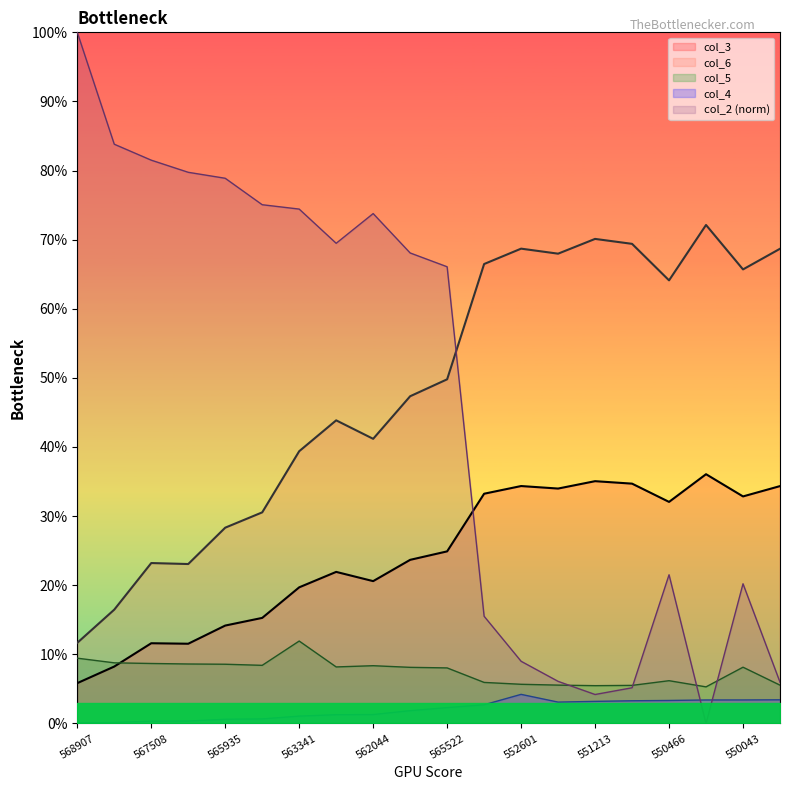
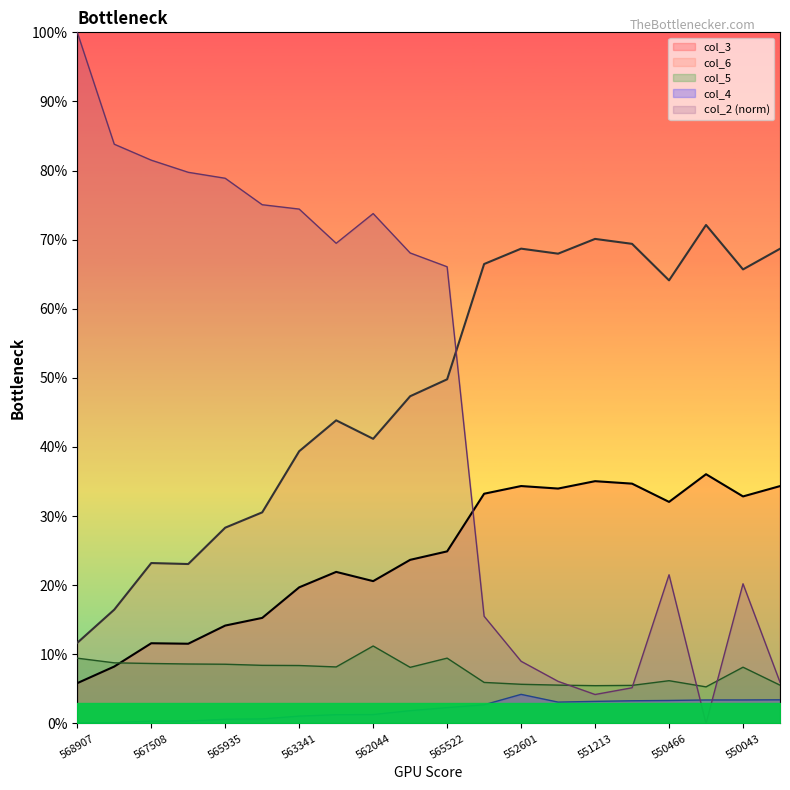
  {
    "col_5": {
      "568907": "9%",
      "567508": "9%",
      "565935": "9%",
-     "563341": "12%",
-     "562044": "8%",
-     "565522": "8%",
+     "563341": "8%",
+     "562044": "11%",
+     "565522": "9%",
      "552601": "6%",
      "551213": "5%",
      "550466": "6%",
      "550043": "8%"
    },
    "col_4": {
      "568907": "0%",
      "567508": "0%",
      "565935": "1%",
      "563341": "1%",
      "562044": "1%",
      "565522": "2%",
      "552601": "4%",
      "550043": "3%"
    }
  }
